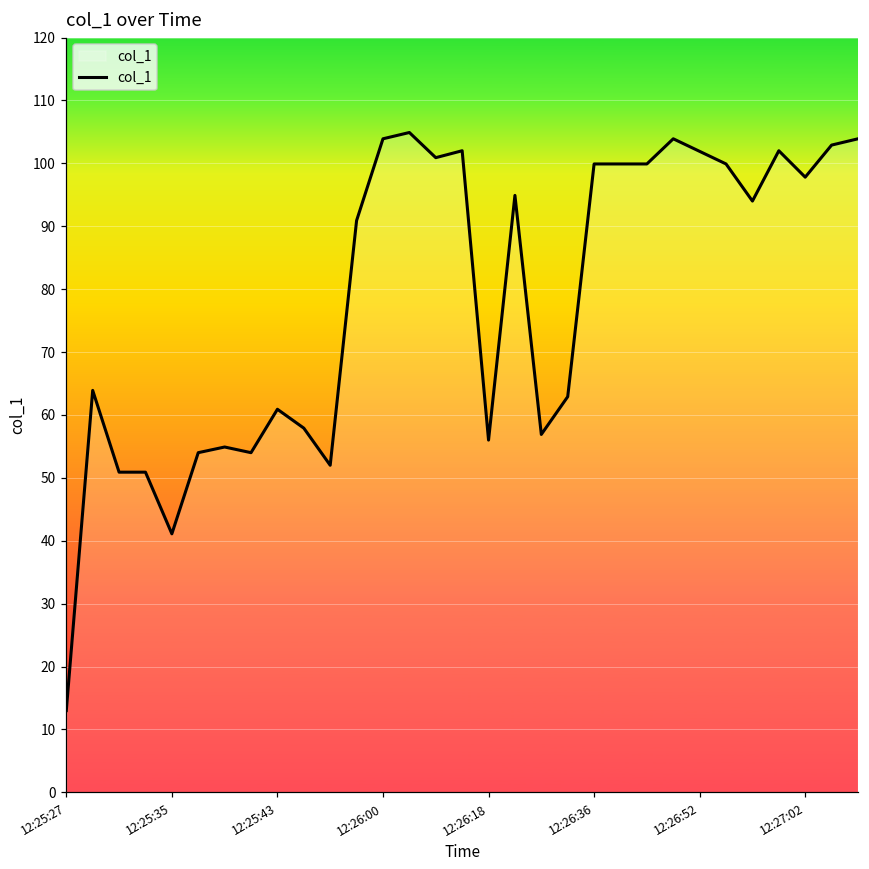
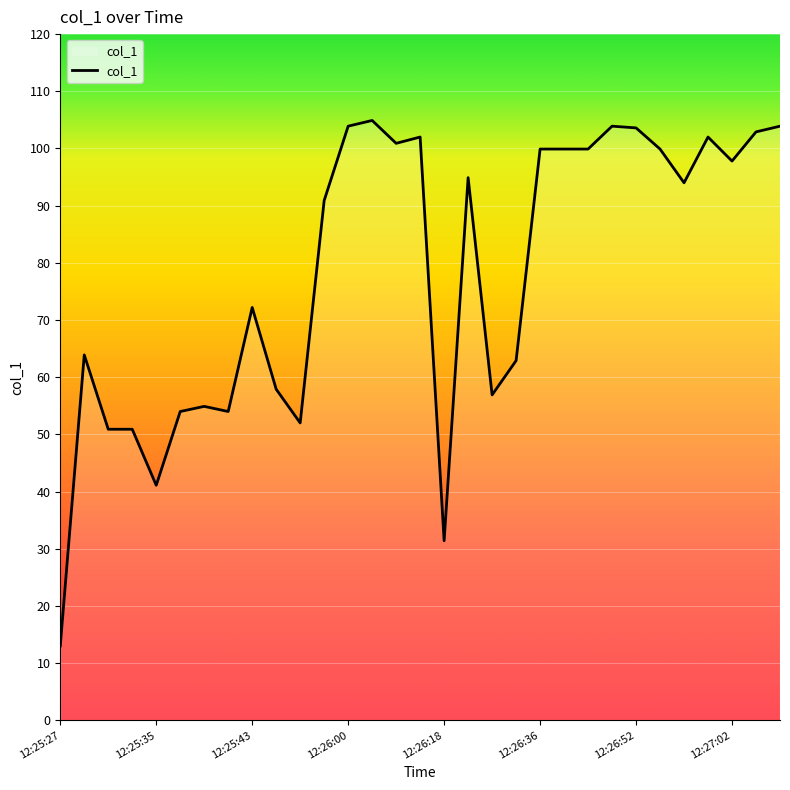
  {
    "12:25:27": 13,
    "12:25:35": 41,
-   "12:25:43": 61,
+   "12:25:43": 72,
    "12:26:00": 104,
-   "12:26:18": 56,
+   "12:26:18": 31,
    "12:26:36": 100,
-   "12:26:52": 102,
+   "12:26:52": 104,
    "12:27:02": 98
  }
